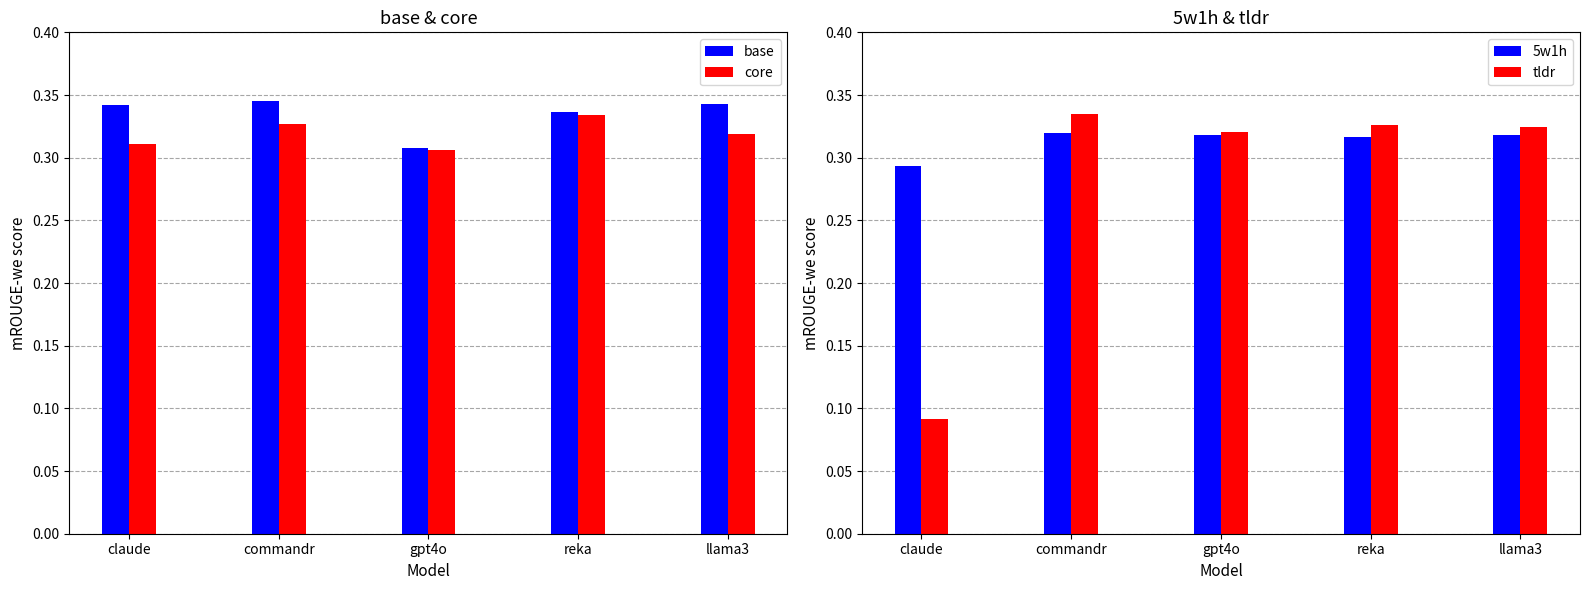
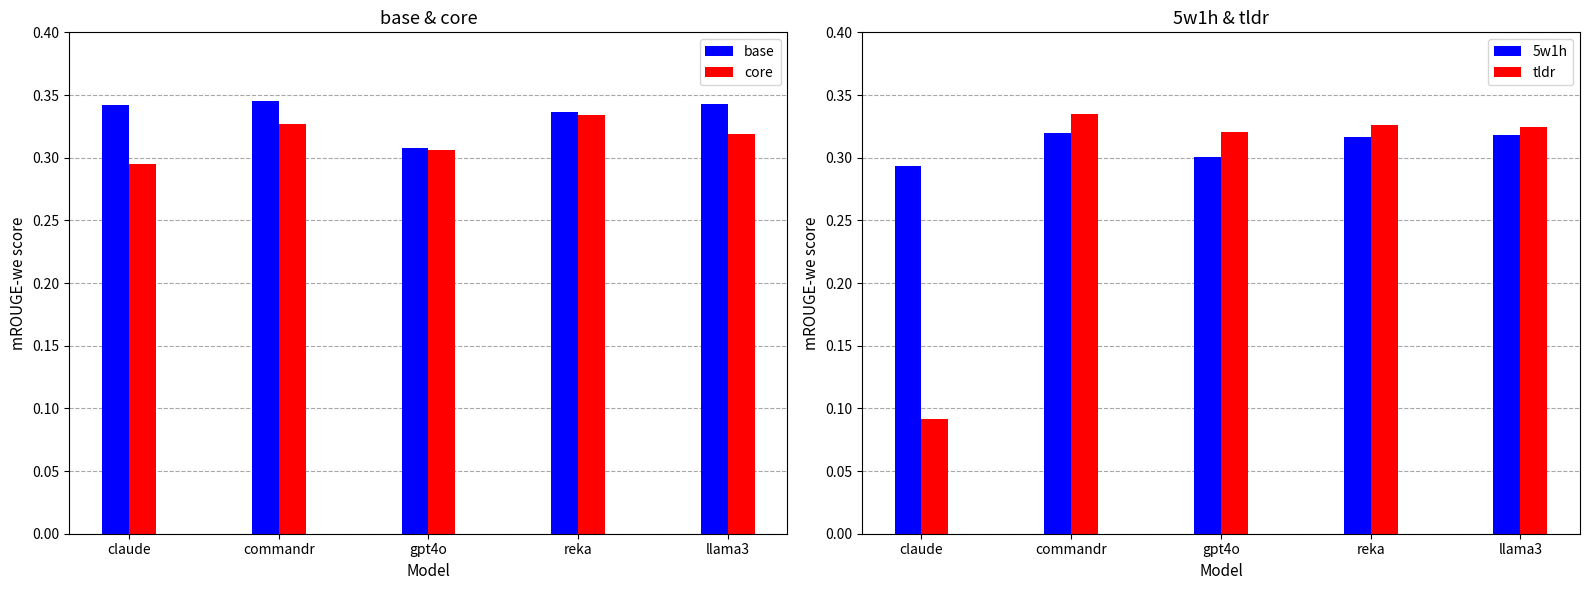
  {
    "base & core": {
      "base": {
        "claude": 0.342,
        "commandr": 0.345,
        "gpt4o": 0.308,
        "reka": 0.336,
        "llama3": 0.343
      },
      "core": {
-       "claude": 0.311,
+       "claude": 0.295,
        "commandr": 0.327,
        "gpt4o": 0.306,
        "reka": 0.334,
        "llama3": 0.319
      }
    },
    "5w1h & tldr": {
      "5w1h": {
        "claude": 0.294,
        "commandr": 0.319,
-       "gpt4o": 0.318,
+       "gpt4o": 0.301,
        "reka": 0.316,
        "llama3": 0.318
      },
      "tldr": {
        "claude": 0.091,
        "commandr": 0.335,
        "gpt4o": 0.320,
        "reka": 0.326,
        "llama3": 0.324
      }
    }
  }
